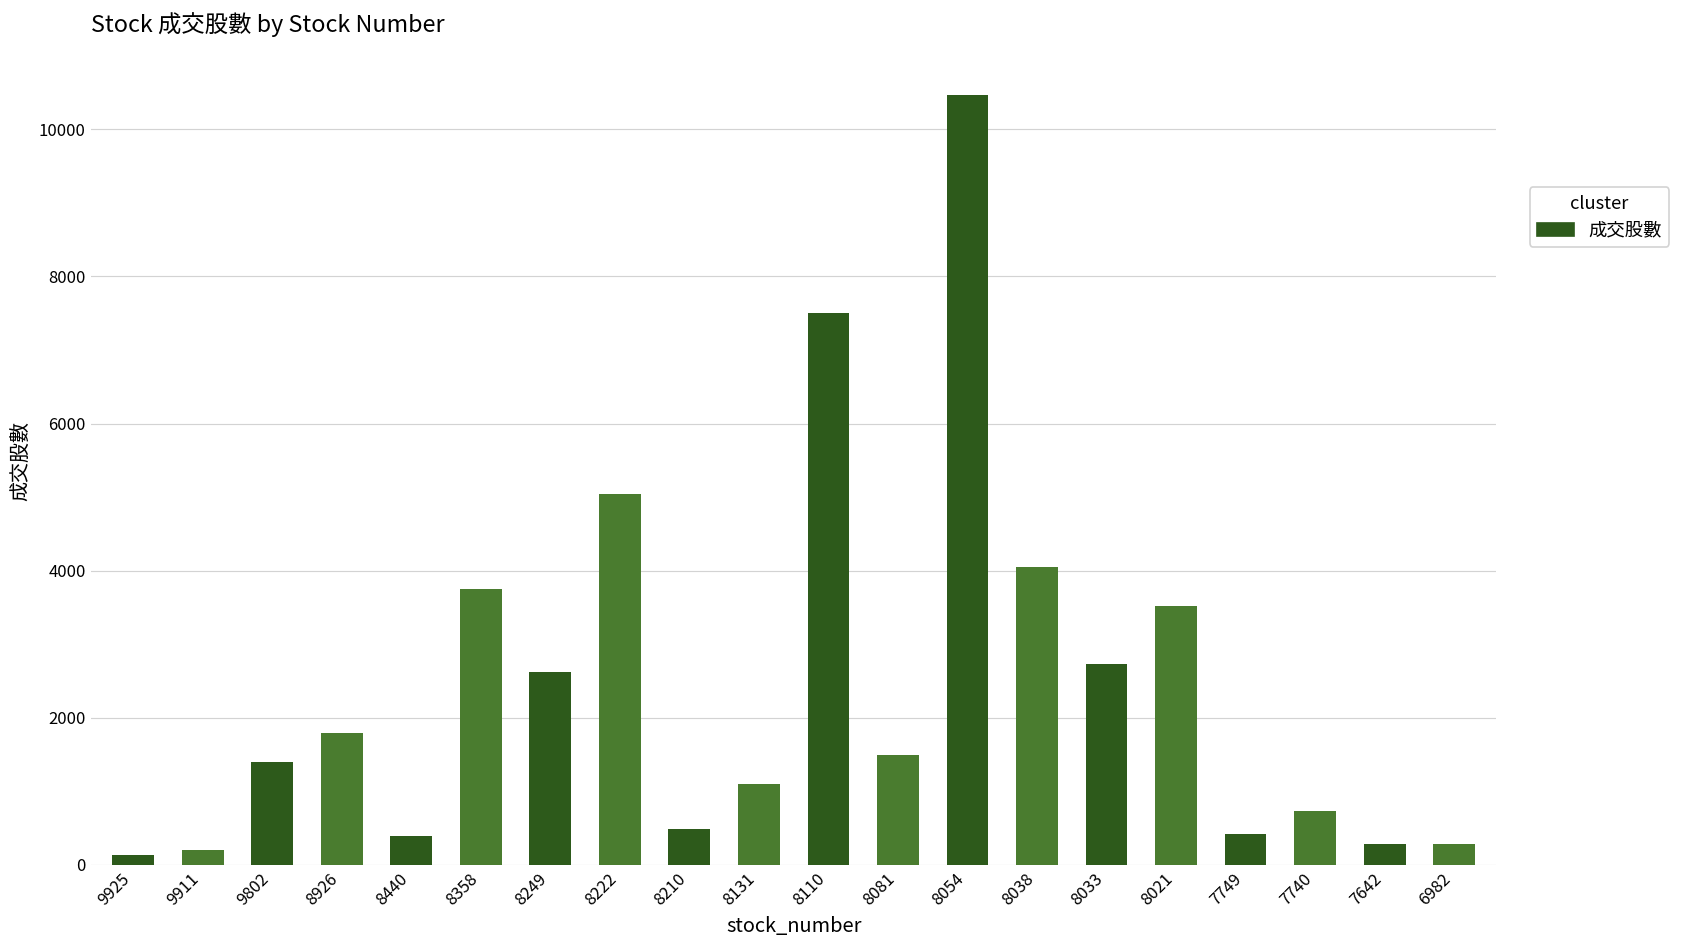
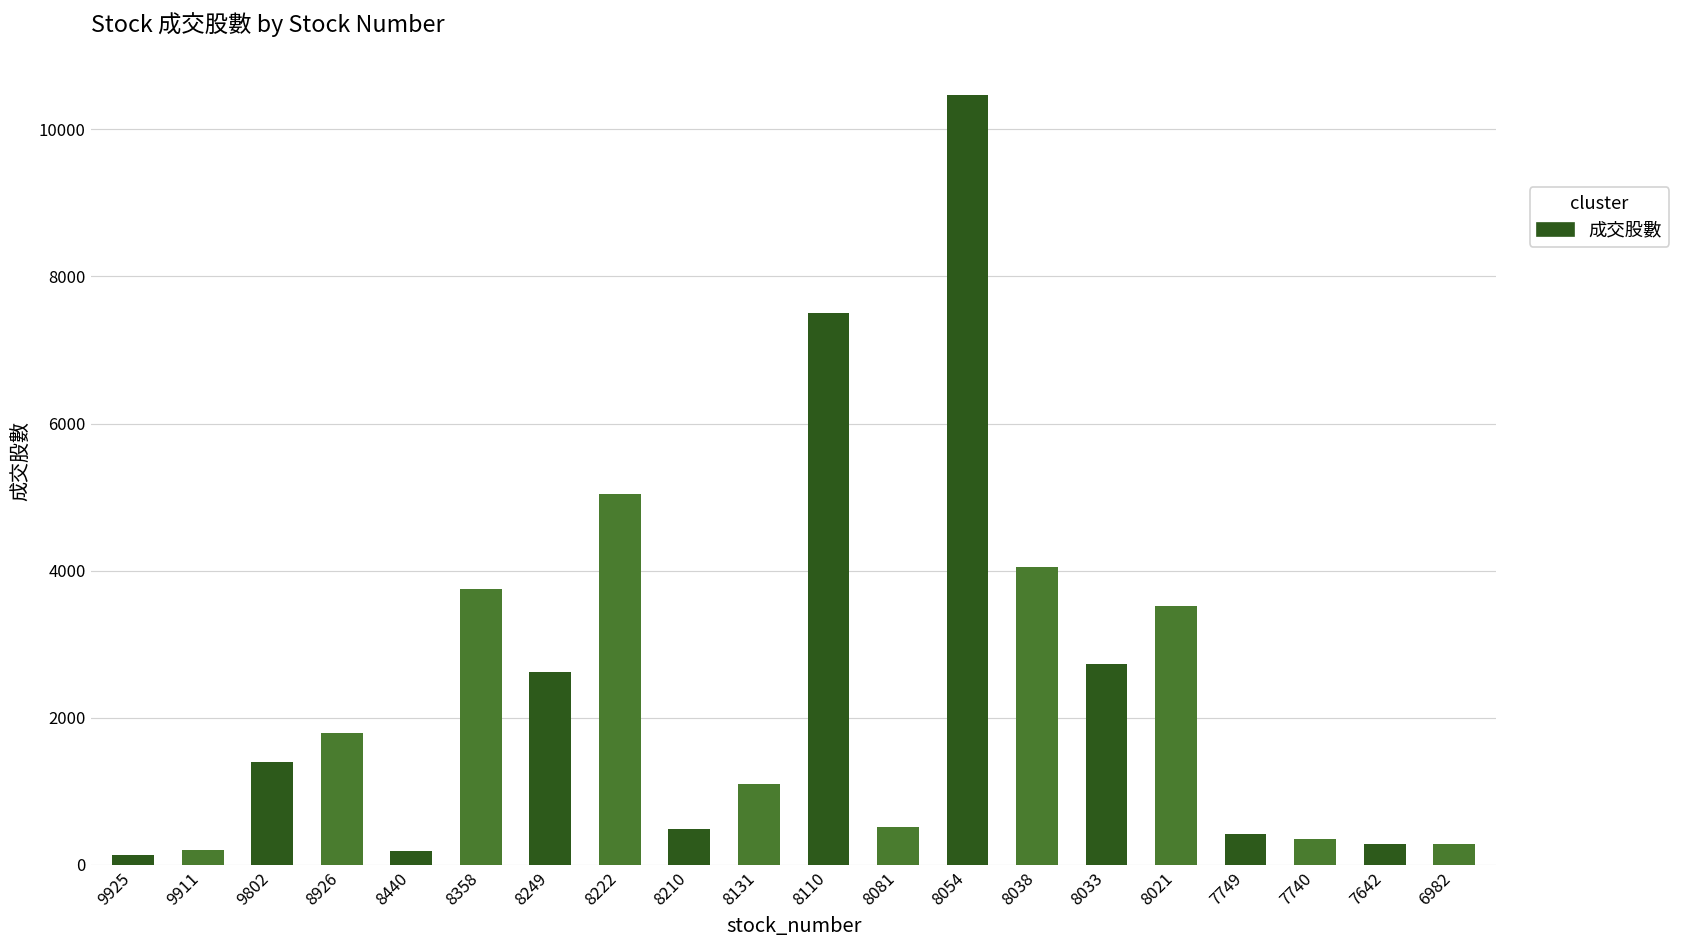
  {
    "9925": 100,
    "9911": 200,
    "9802": 1400,
    "8926": 1800,
-   "8440": 400,
+   "8440": 200,
    "8358": 3700,
    "8249": 2600,
    "8222": 5000,
    "8210": 500,
    "8131": 1100,
    "8110": 7500,
-   "8081": 1500,
+   "8081": 500,
    "8054": 10500,
    "8038": 4100,
    "8033": 2700,
    "8021": 3500,
    "7749": 400,
-   "7740": 700,
+   "7740": 400,
    "7642": 300,
    "6982": 300
  }
